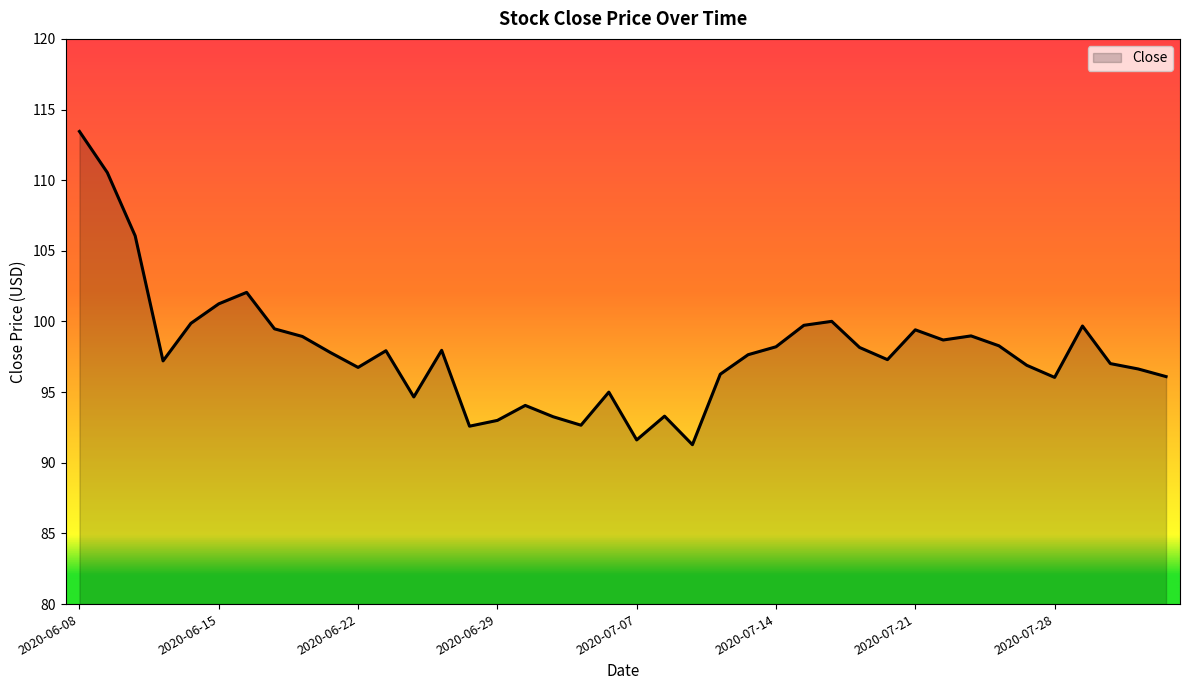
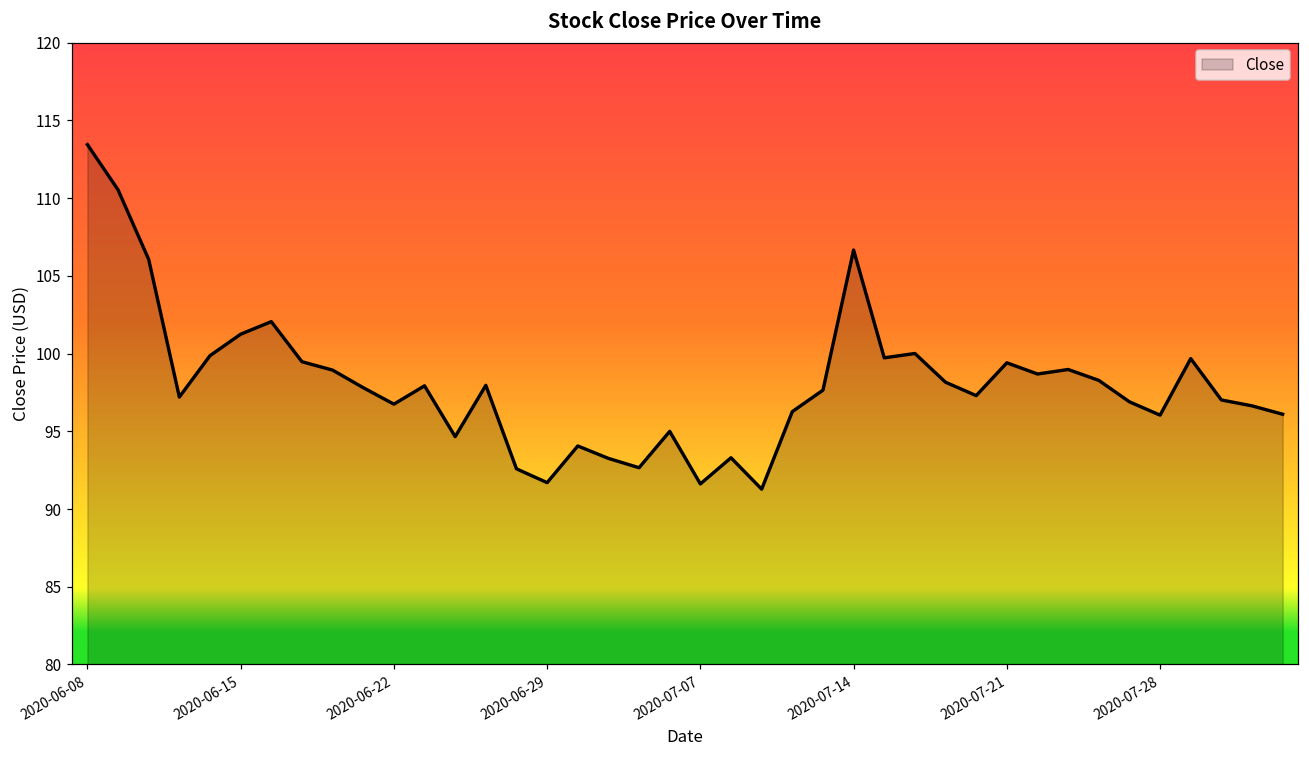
  {
    "2020-06-08": 113.4,
    "2020-06-15": 101.3,
    "2020-06-22": 96.8,
-   "2020-06-29": 93.0,
+   "2020-06-29": 91.7,
    "2020-07-07": 91.6,
-   "2020-07-14": 98.2,
+   "2020-07-14": 106.7,
    "2020-07-21": 99.4,
    "2020-07-28": 96.0
  }
